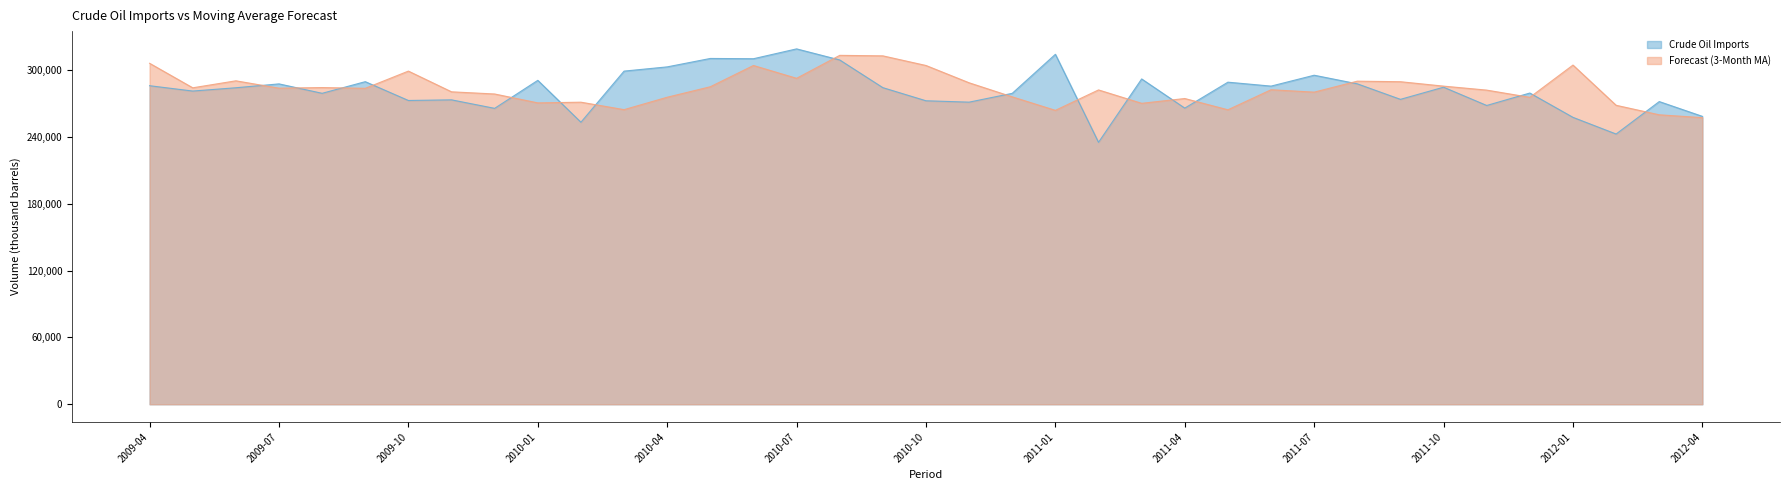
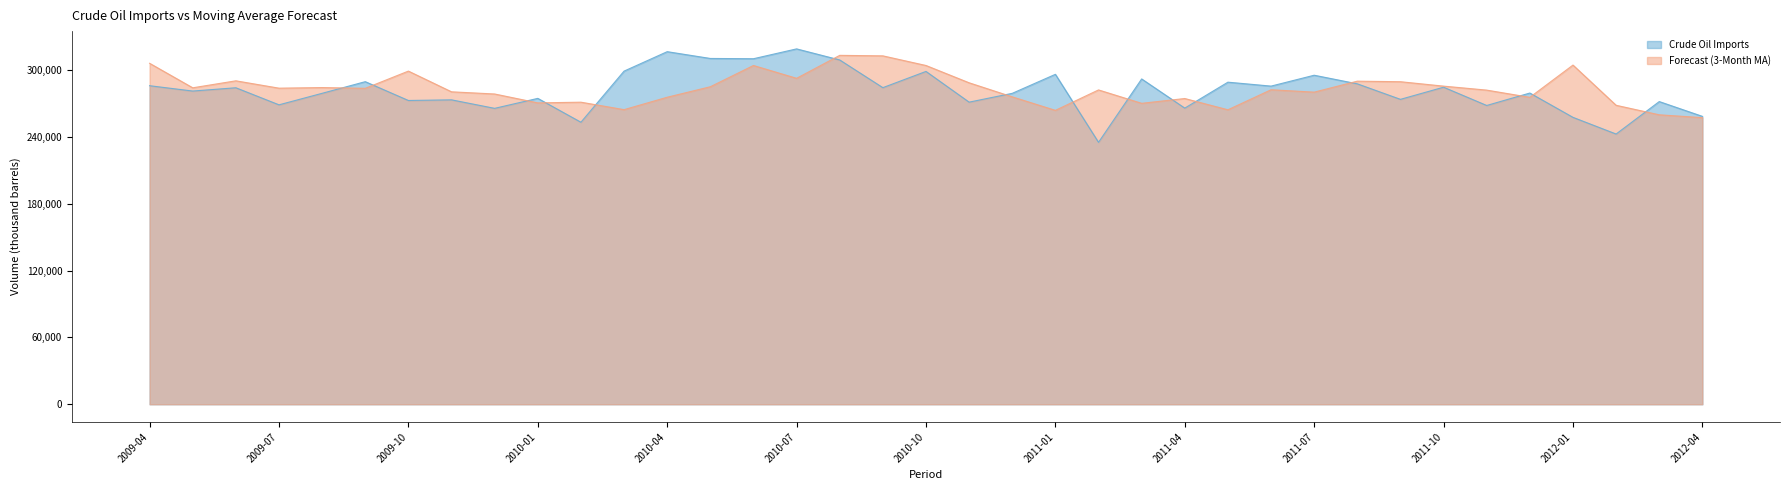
  {
    "Crude Oil Imports": {
      "2009-04": "286,000",
-     "2009-07": "288,000",
+     "2009-07": "269,000",
      "2009-10": "273,000",
-     "2010-01": "291,000",
-     "2010-04": "303,000",
+     "2010-01": "275,000",
+     "2010-04": "316,000",
      "2010-07": "319,000",
-     "2010-10": "272,000",
-     "2011-01": "314,000",
+     "2010-10": "299,000",
+     "2011-01": "296,000",
      "2011-04": "266,000",
      "2011-07": "295,000",
      "2012-01": "258,000"
    },
    "Forecast (3-Month MA)": {
      "2009-04": "306,000",
      "2009-07": "284,000",
      "2009-10": "299,000",
      "2010-01": "271,000",
      "2010-04": "276,000",
      "2010-07": "293,000",
      "2010-10": "304,000",
      "2011-01": "264,000",
      "2011-04": "274,000",
      "2011-07": "280,000",
      "2012-01": "304,000"
    }
  }
